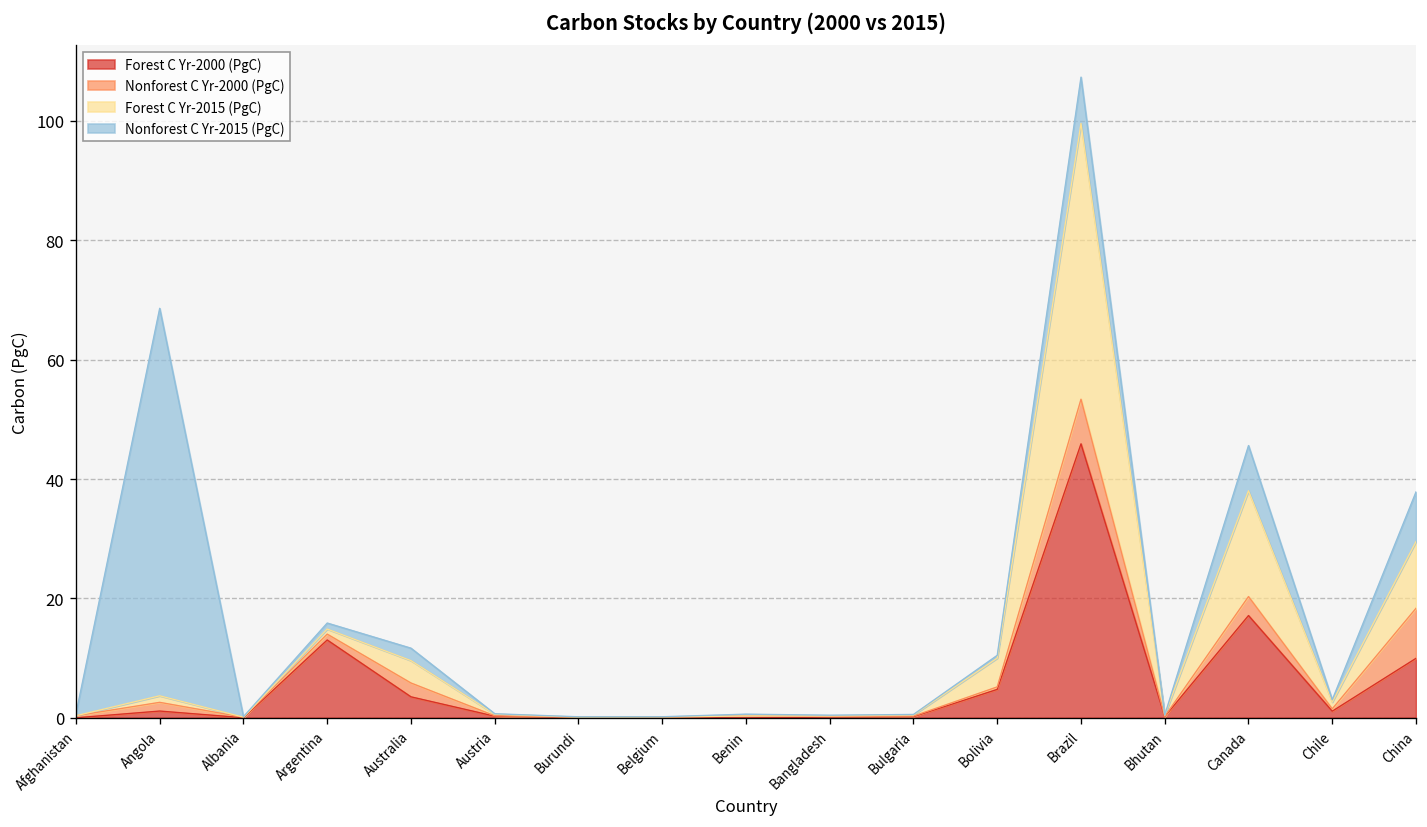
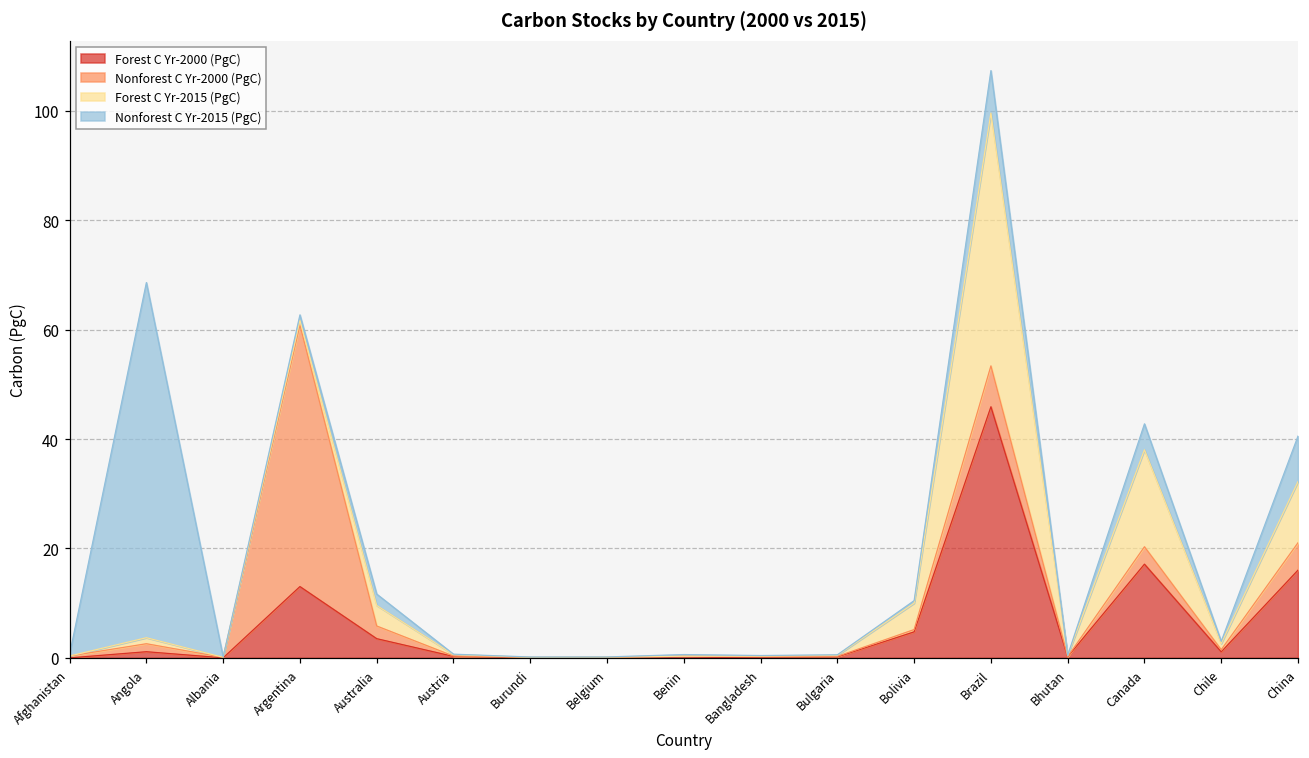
  {
    "Forest C Yr-2000 (PgC)": {
      "Angola": 1,
      "Argentina": 13,
      "Australia": 4,
      "Brazil": 46,
      "Canada": 17,
-     "China": 10
+     "China": 16
    },
    "Nonforest C Yr-2000 (PgC)": {
      "Angola": 1,
-     "Argentina": 1,
+     "Argentina": 48,
      "Australia": 2,
      "Brazil": 7,
      "Canada": 3,
-     "China": 8
+     "China": 5
    },
    "Forest C Yr-2015 (PgC)": {
      "Angola": 1,
      "Argentina": 1,
      "Australia": 4,
      "Brazil": 46,
      "Canada": 18,
      "China": 11
    },
    "Nonforest C Yr-2015 (PgC)": {
      "Angola": 65,
      "Argentina": 1,
      "Australia": 2,
      "Brazil": 8,
-     "Canada": 8,
+     "Canada": 5,
      "China": 8
    }
  }
